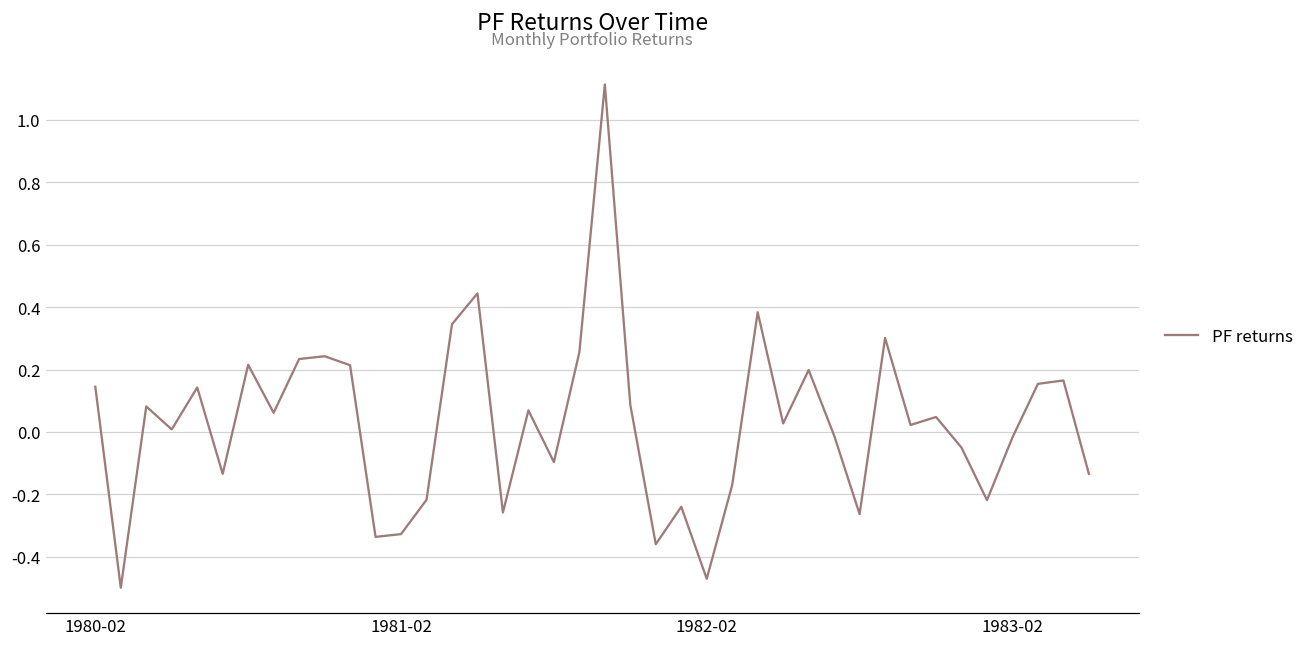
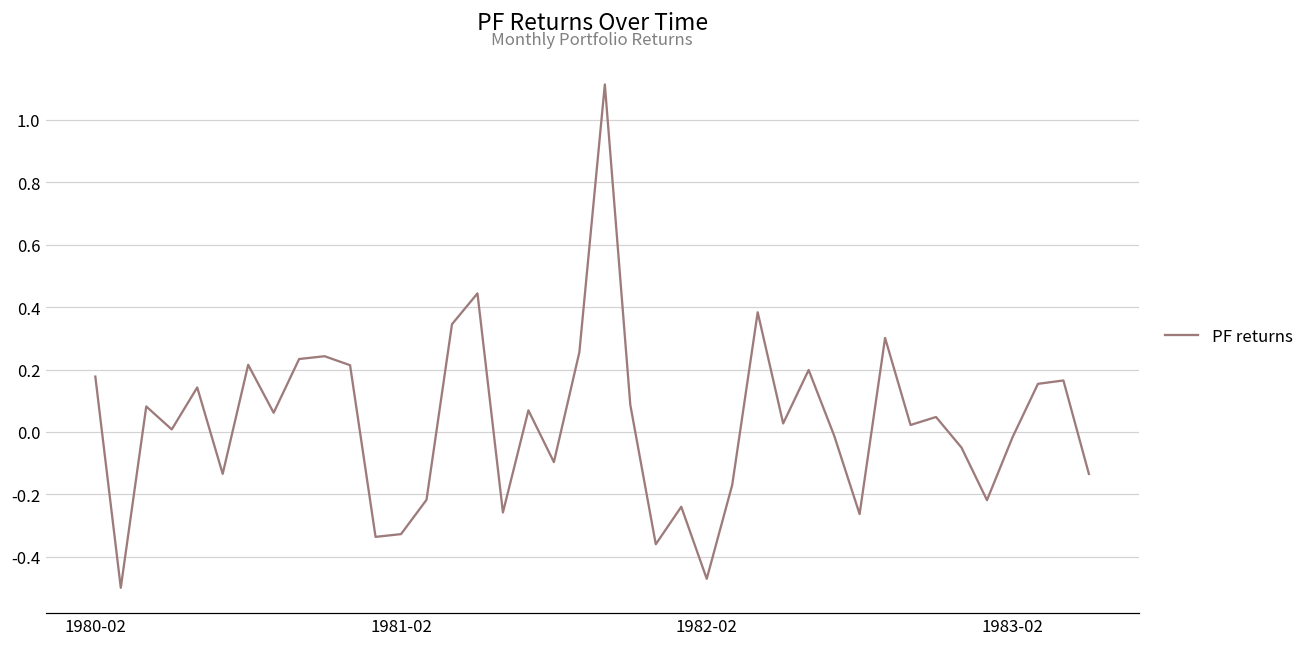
  {
-   "1980-02": 0.14,
+   "1980-02": 0.18,
    "1981-02": -0.33,
    "1982-02": -0.47,
    "1983-02": -0.02
  }
